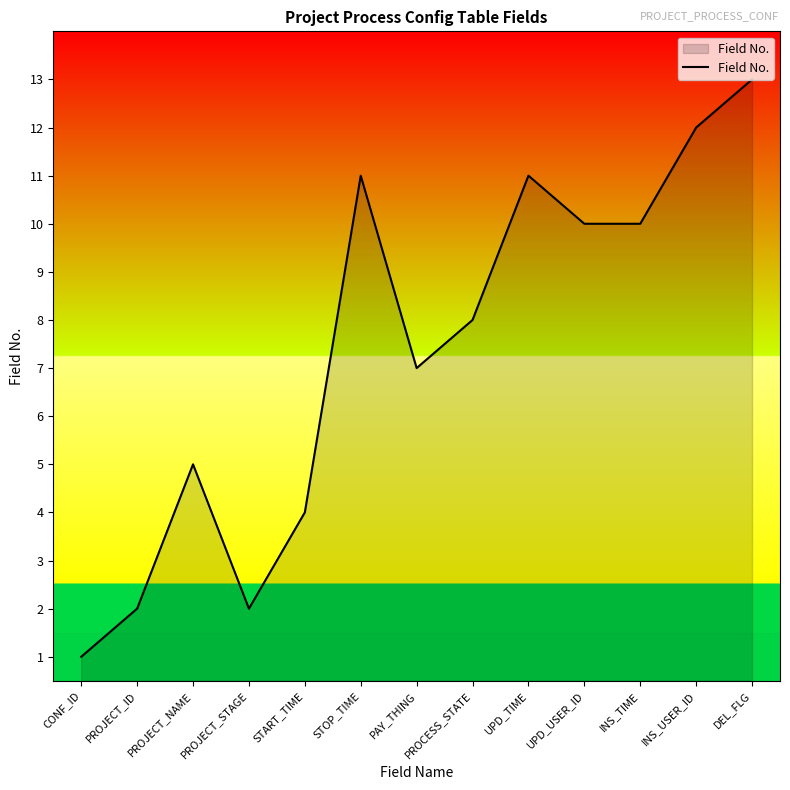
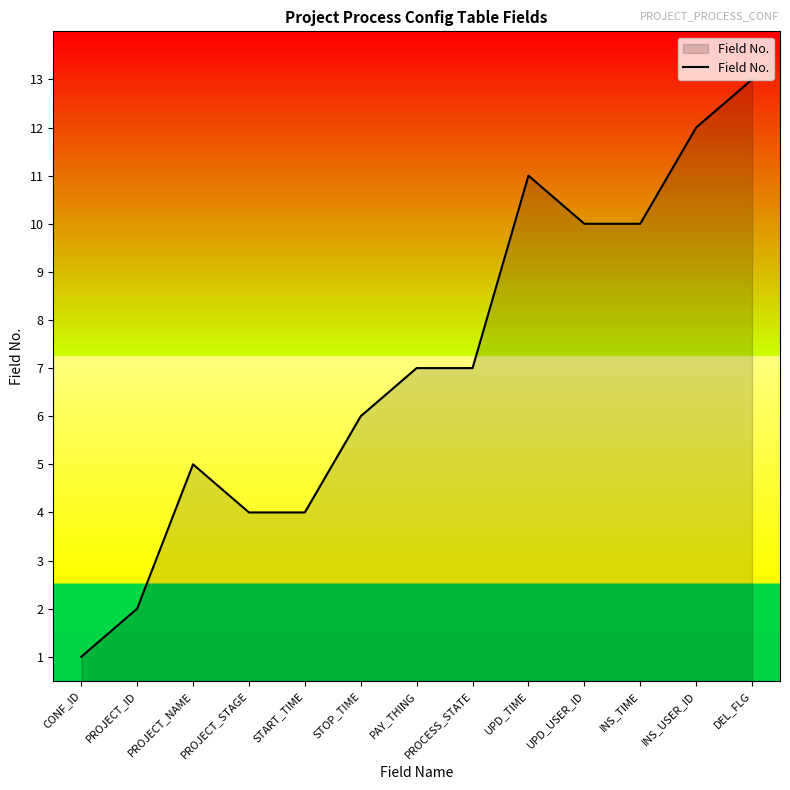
  {
    "CONF_ID": 1,
    "PROJECT_ID": 2,
    "PROJECT_NAME": 5,
-   "PROJECT_STAGE": 2,
+   "PROJECT_STAGE": 4,
    "START_TIME": 4,
-   "STOP_TIME": 11,
+   "STOP_TIME": 6,
    "PAY_THING": 7,
-   "PROCESS_STATE": 8,
+   "PROCESS_STATE": 7,
    "UPD_TIME": 11,
    "UPD_USER_ID": 10,
    "INS_TIME": 10,
    "INS_USER_ID": 12
  }
